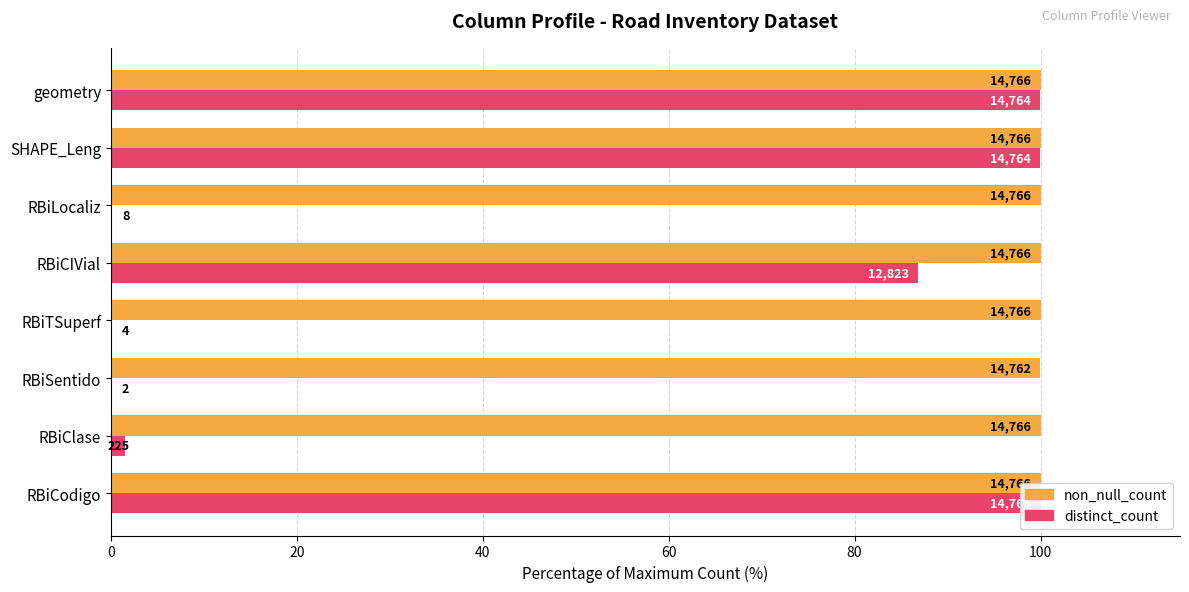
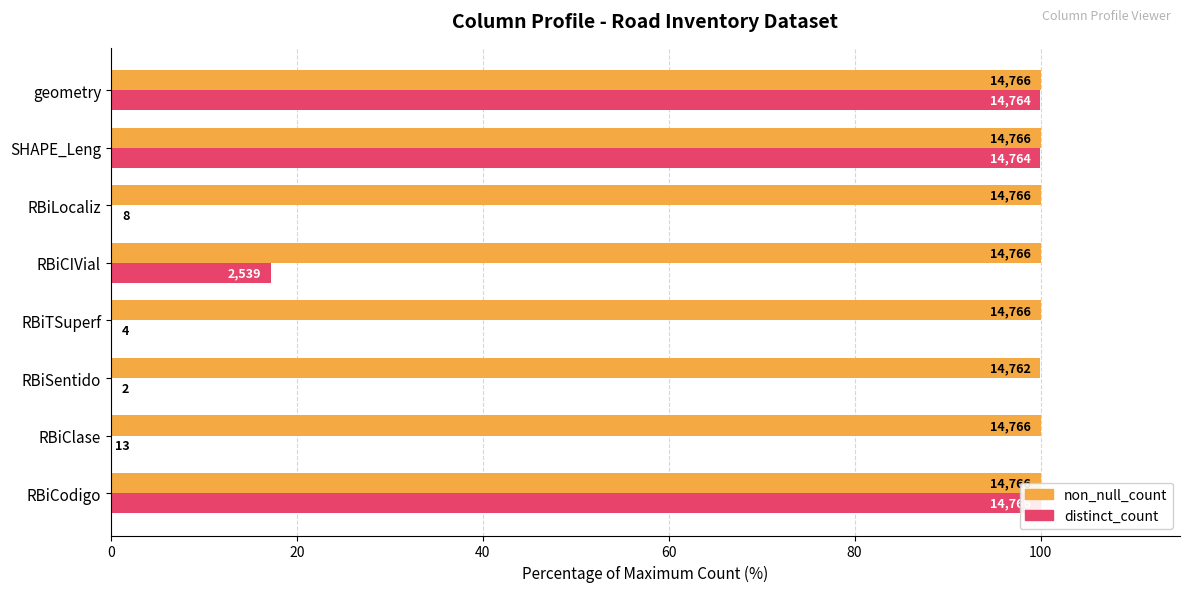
  {
    "distinct_count": {
-     "RBiCIVial": "12,823",
-     "RBiClase": "225"
+     "RBiCIVial": "2,539",
+     "RBiClase": "13"
    }
  }
